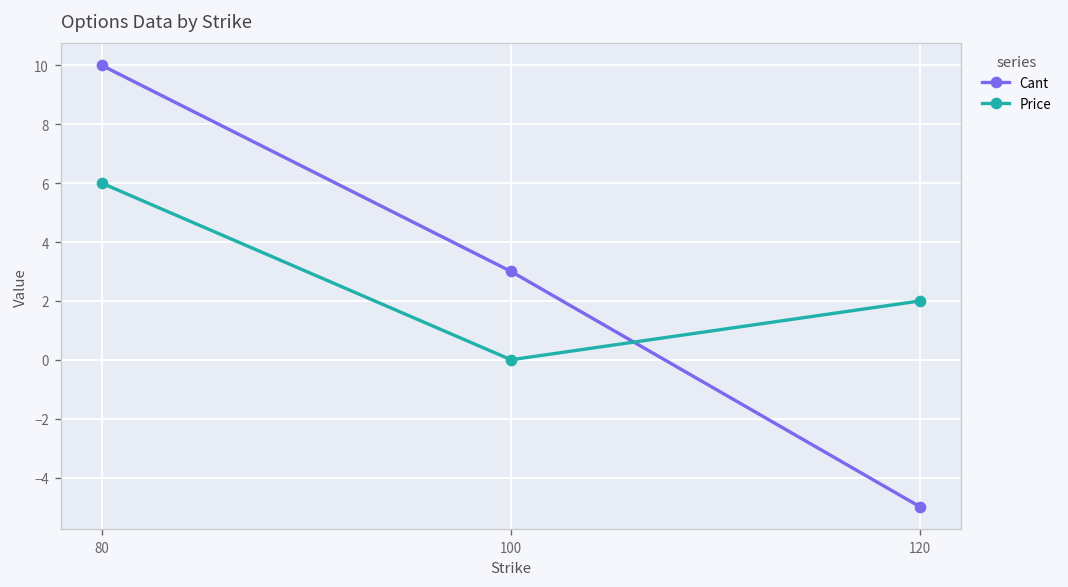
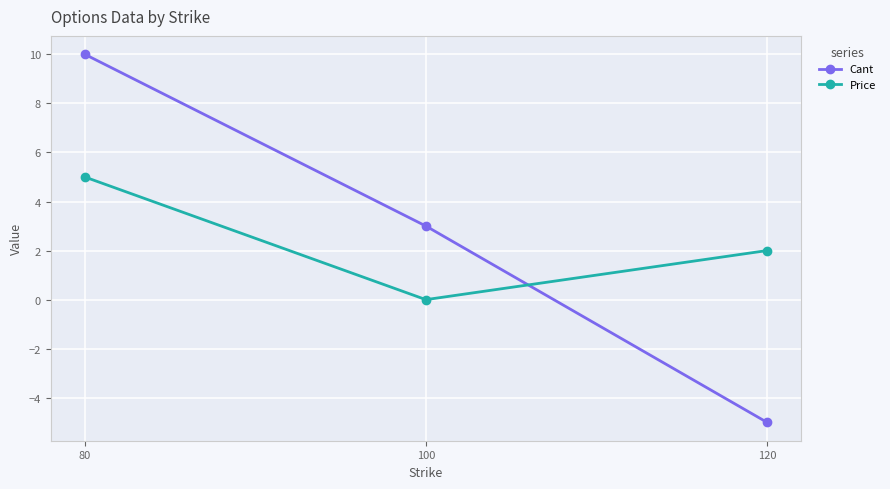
  {
    "Cant": {
      "80": 10,
      "100": 3,
      "120": -5
    },
    "Price": {
-     "80": 6,
+     "80": 5,
      "100": 0,
      "120": 2
    }
  }
